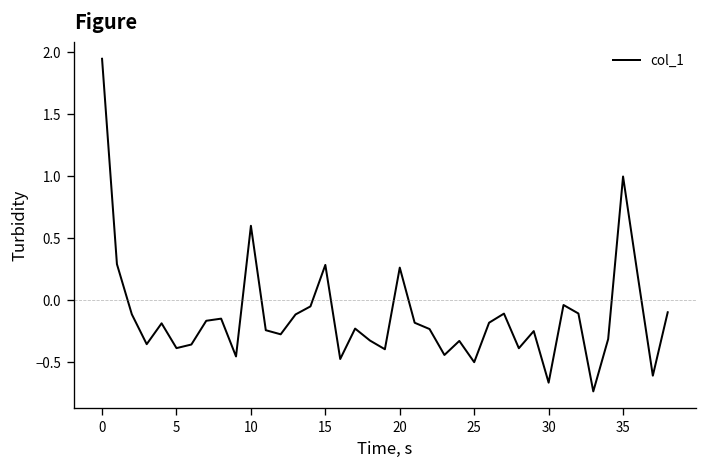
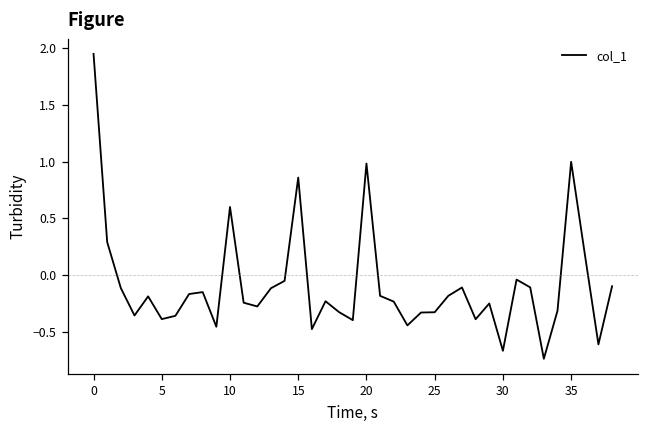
  {
    "0": 1.95,
    "5": -0.39,
    "10": 0.60,
-   "15": 0.29,
-   "20": 0.26,
-   "25": -0.50,
+   "15": 0.86,
+   "20": 0.98,
+   "25": -0.33,
    "30": -0.66,
    "35": 1.00
  }
